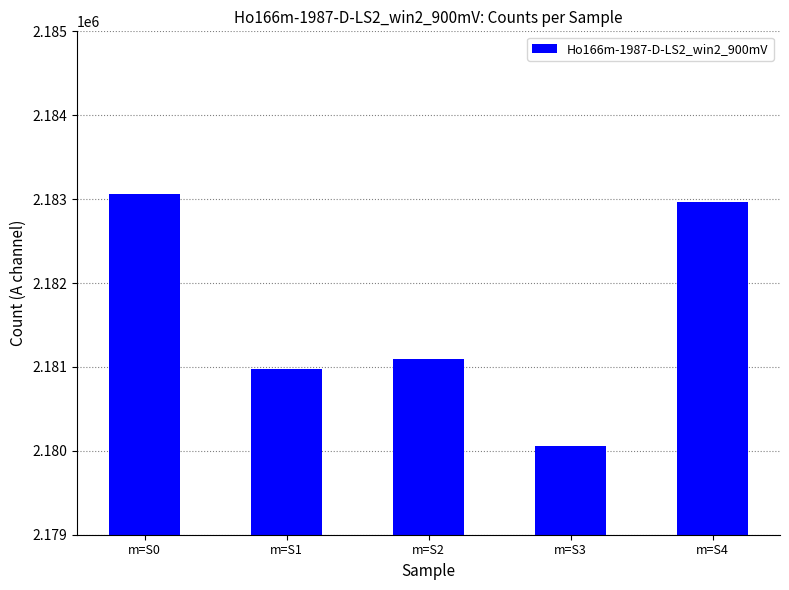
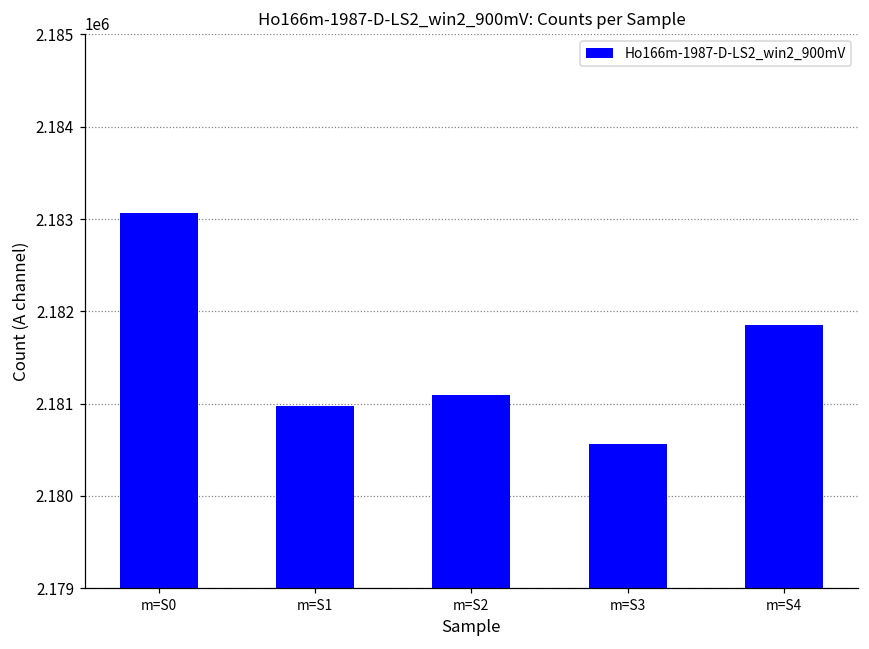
  {
    "m=S0": 2183100,
    "m=S1": 2181000,
    "m=S2": 2181100,
-   "m=S3": 2180100,
-   "m=S4": 2183000
+   "m=S3": 2180600,
+   "m=S4": 2181900
  }
